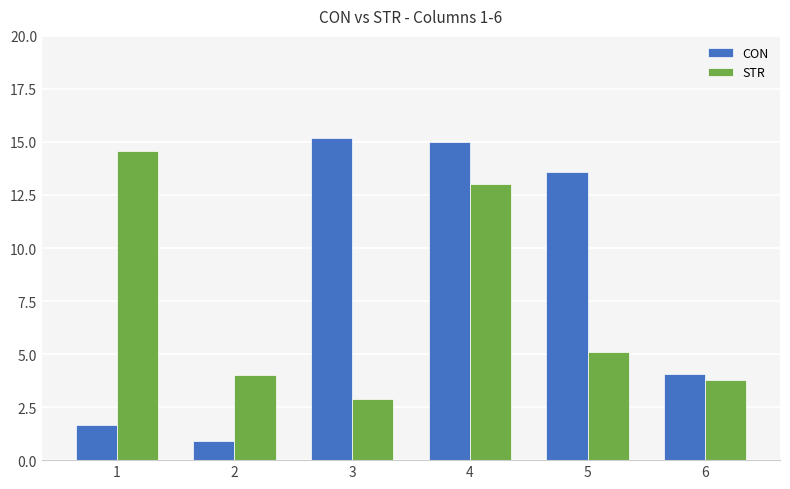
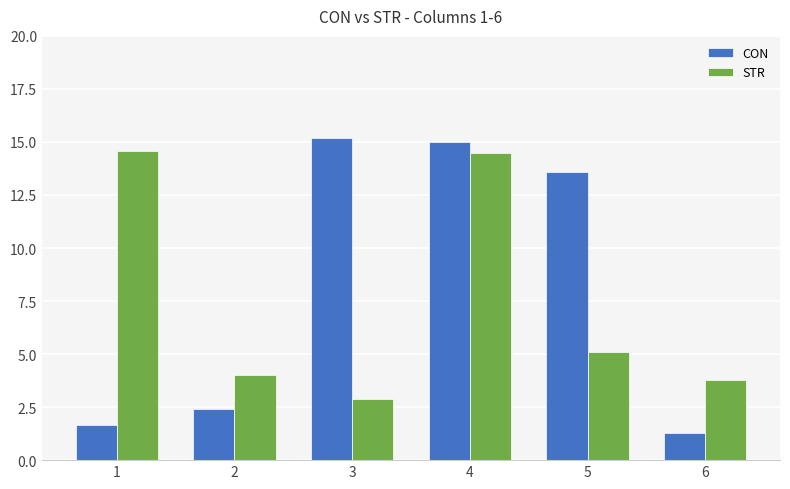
  {
    "CON": {
      "1": 1.7,
-     "2": 0.9,
+     "2": 2.4,
      "3": 15.2,
      "4": 15.0,
      "5": 13.6,
-     "6": 4.1
+     "6": 1.3
    },
    "STR": {
      "1": 14.6,
      "2": 4.0,
      "3": 2.9,
-     "4": 13.0,
+     "4": 14.5,
      "5": 5.1,
      "6": 3.8
    }
  }
